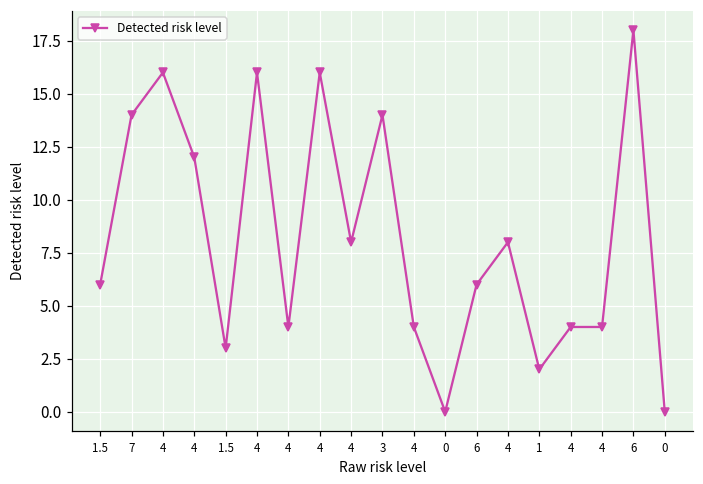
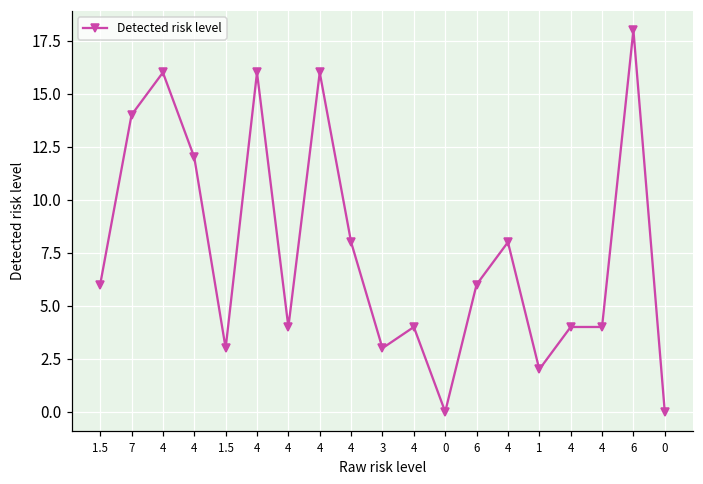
  {
    "7": 14,
-   "3": 14,
+   "3": 3,
    "1": 2
  }
